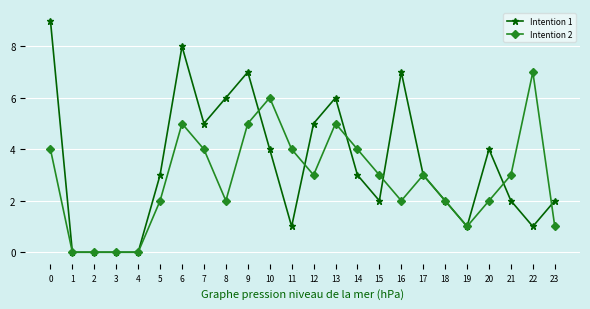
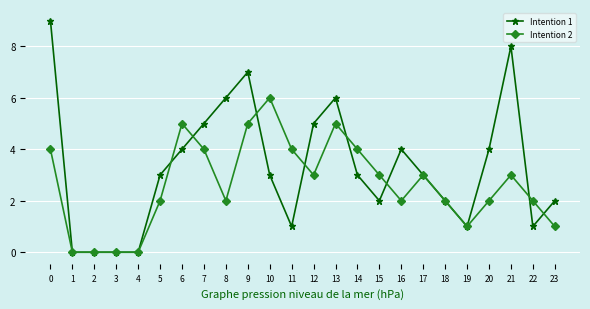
  {
    "Intention 1": {
      "0": 9,
      "5": 3,
-     "6": 8,
+     "6": 4,
      "7": 5,
      "8": 6,
      "9": 7,
-     "10": 4,
+     "10": 3,
      "11": 1,
      "12": 5,
      "13": 6,
      "14": 3,
      "15": 2,
-     "16": 7,
+     "16": 4,
      "20": 4,
-     "21": 2,
+     "21": 8,
      "22": 1,
      "23": 2
    },
    "Intention 2": {
      "0": 4,
      "5": 2,
      "6": 5,
      "7": 4,
      "8": 2,
      "9": 5,
      "10": 6,
      "11": 4,
      "12": 3,
      "13": 5,
      "14": 4,
      "15": 3,
      "16": 2,
      "20": 2,
      "21": 3,
-     "22": 7,
+     "22": 2,
      "23": 1
    }
  }
